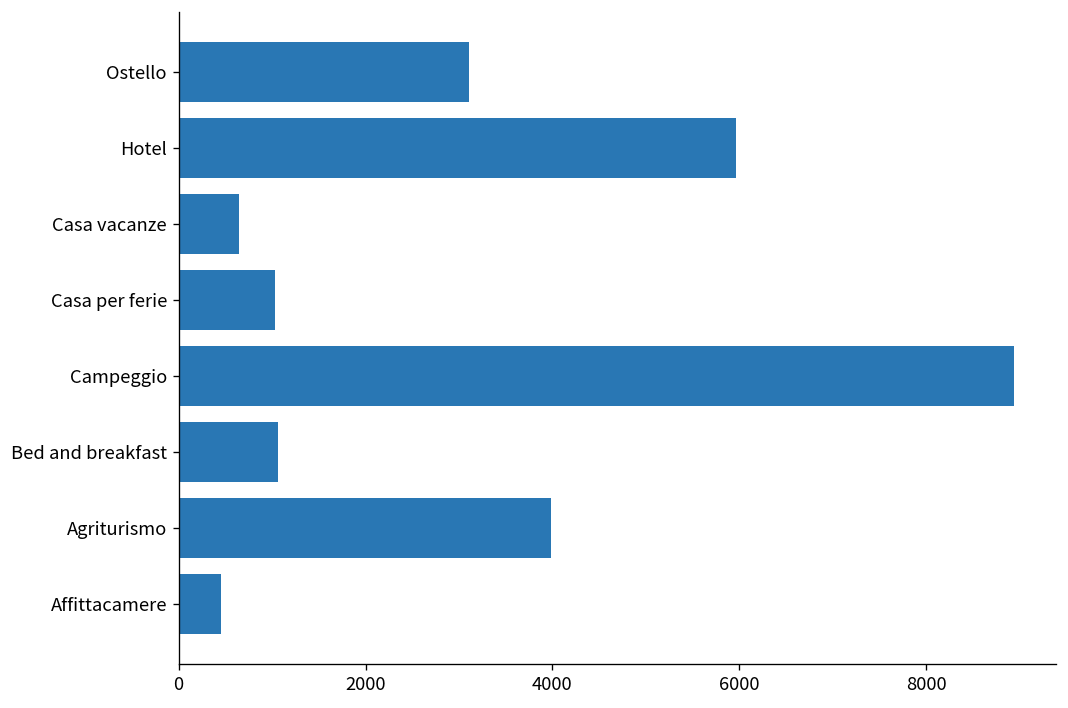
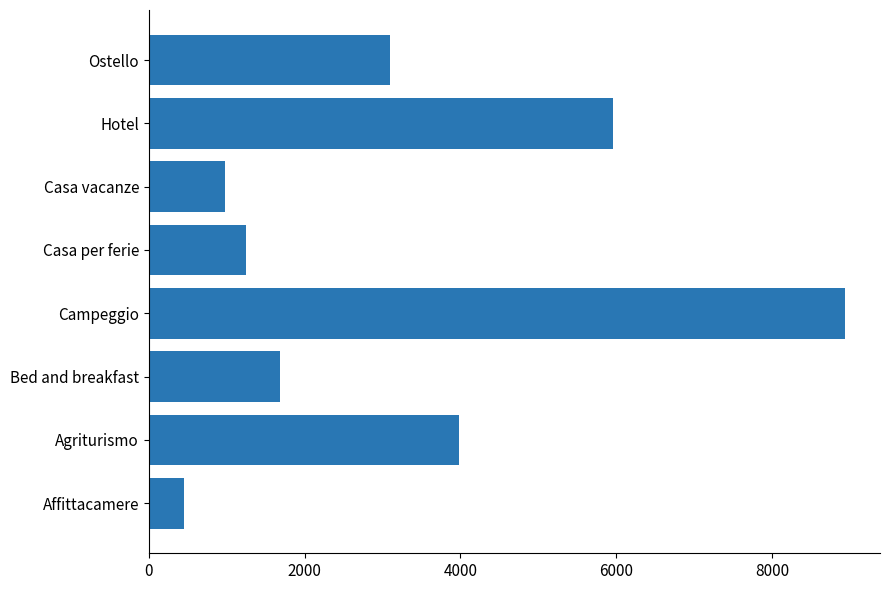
  {
    "Ostello": 3100,
    "Hotel": 6000,
-   "Casa vacanze": 600,
-   "Casa per ferie": 1000,
+   "Casa vacanze": 1000,
+   "Casa per ferie": 1300,
    "Campeggio": 8900,
-   "Bed and breakfast": 1100,
+   "Bed and breakfast": 1700,
    "Agriturismo": 4000,
    "Affittacamere": 500
  }
